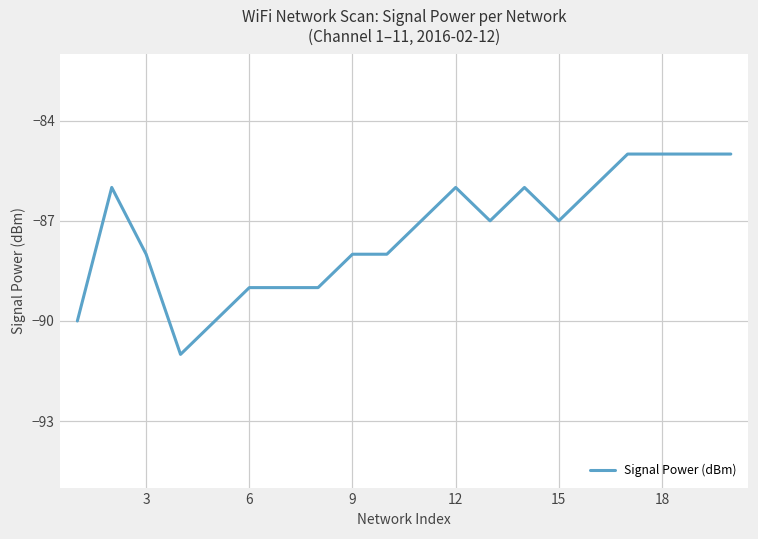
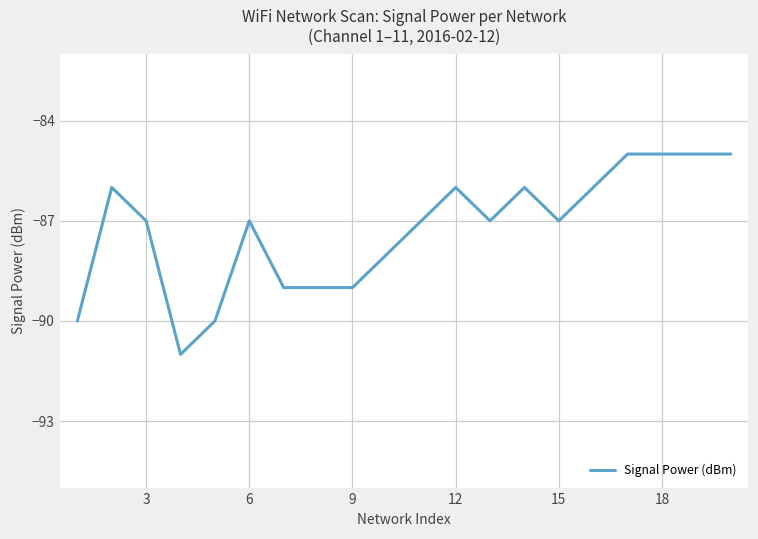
  {
-   "3": -88,
-   "6": -89,
-   "9": -88,
+   "3": -87,
+   "6": -87,
+   "9": -89,
    "12": -86,
    "15": -87,
    "18": -85
  }
